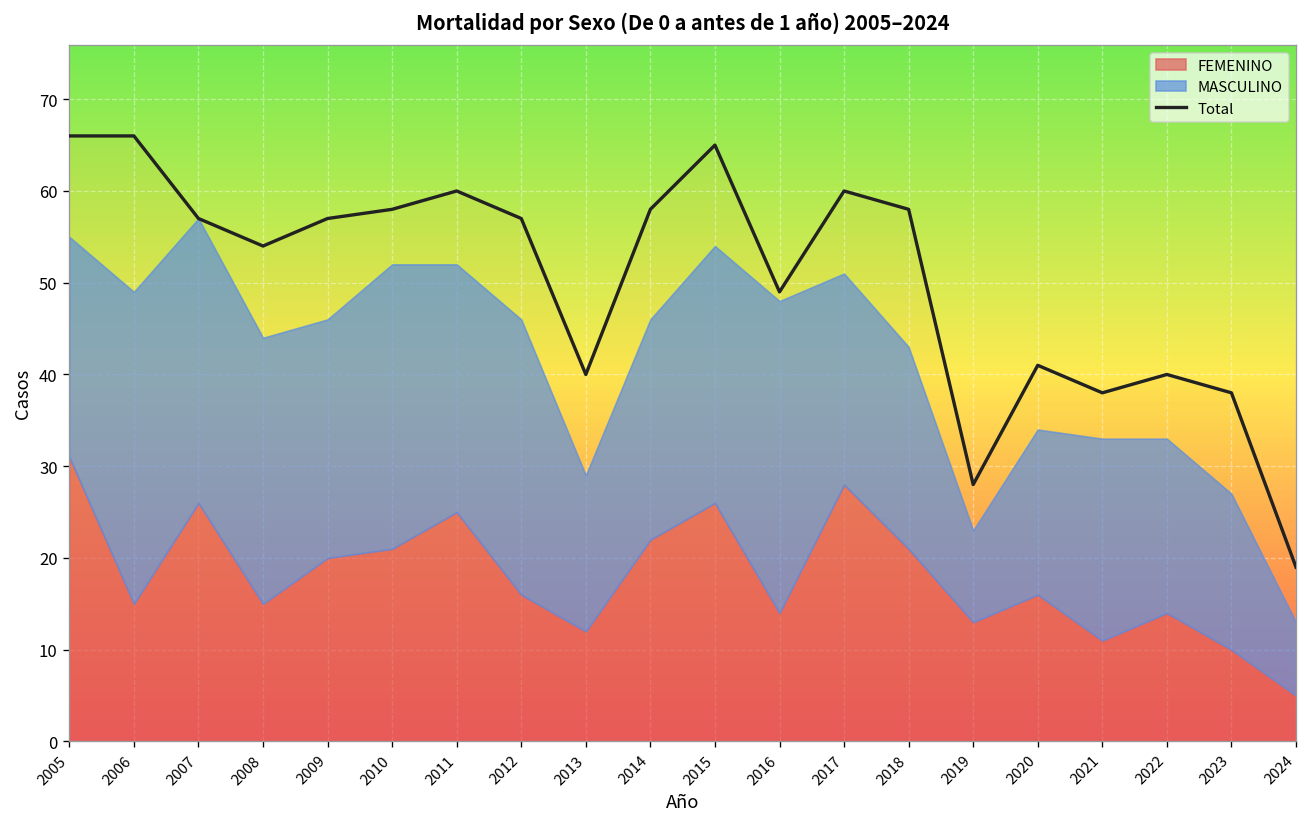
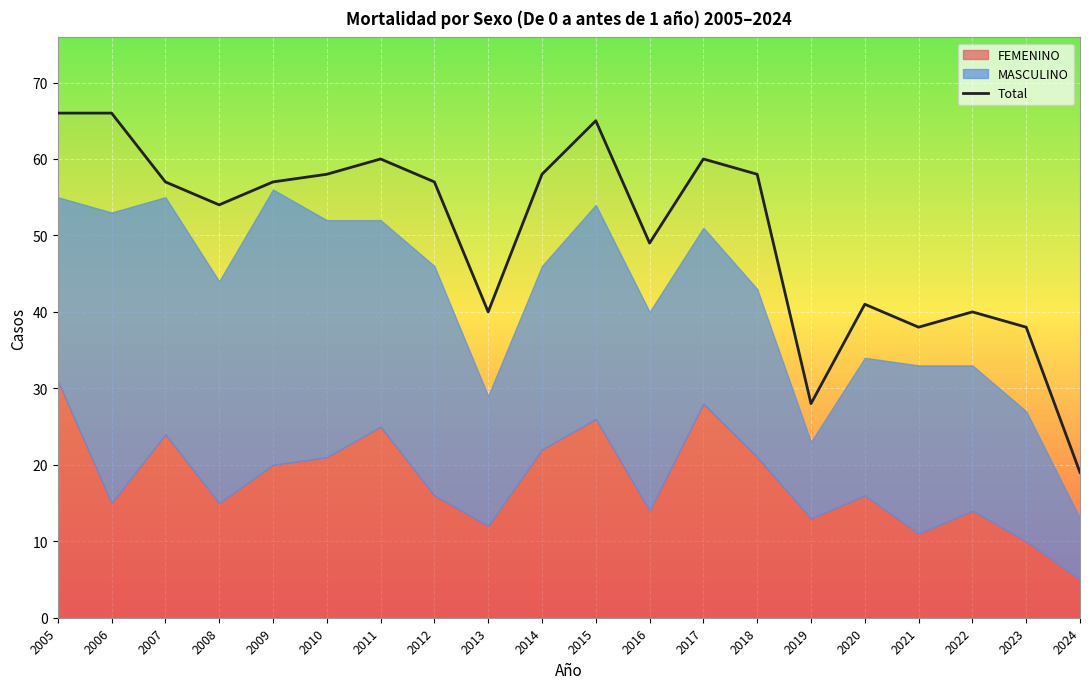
  {
    "FEMENINO": {
      "2005": 31,
      "2006": 15,
-     "2007": 26,
+     "2007": 24,
      "2008": 15,
      "2009": 20,
      "2010": 21,
      "2011": 25,
      "2012": 16,
      "2013": 12,
      "2014": 22,
      "2015": 26,
      "2016": 14,
      "2017": 28,
      "2018": 21,
      "2019": 13,
      "2020": 16,
      "2021": 11,
      "2022": 14,
      "2023": 10,
      "2024": 5
    },
    "MASCULINO": {
      "2005": 24,
-     "2006": 34,
+     "2006": 38,
      "2008": 29,
-     "2009": 26,
+     "2009": 36,
      "2010": 31,
      "2011": 27,
      "2012": 30,
      "2013": 17,
      "2014": 24,
      "2015": 28,
-     "2016": 34,
+     "2016": 26,
      "2017": 23,
      "2018": 22,
      "2019": 10,
      "2020": 18,
      "2021": 22,
      "2022": 19,
      "2023": 17,
      "2024": 8
    },
    "Total": {
      "2005": 66,
      "2006": 66,
      "2008": 54,
      "2009": 57,
      "2010": 58,
      "2011": 60,
      "2012": 57,
      "2013": 40,
      "2014": 58,
      "2015": 65,
      "2016": 49,
      "2017": 60,
      "2018": 58,
      "2019": 28,
      "2020": 41,
      "2021": 38,
      "2022": 40,
      "2023": 38,
      "2024": 19
    }
  }
